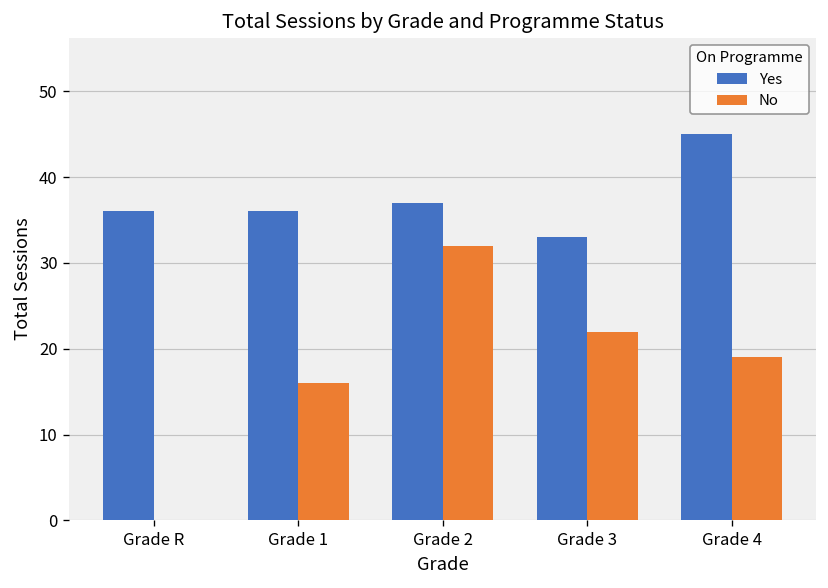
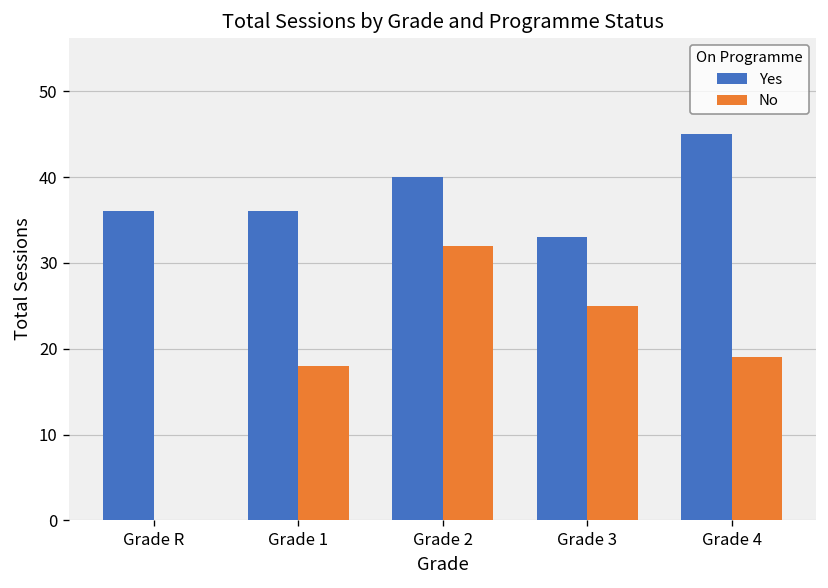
  {
    "Yes": {
      "Grade R": 36,
      "Grade 1": 36,
-     "Grade 2": 37,
+     "Grade 2": 40,
      "Grade 3": 33,
      "Grade 4": 45
    },
    "No": {
      "Grade R": 0,
-     "Grade 1": 16,
+     "Grade 1": 18,
      "Grade 2": 32,
-     "Grade 3": 22,
+     "Grade 3": 25,
      "Grade 4": 19
    }
  }
